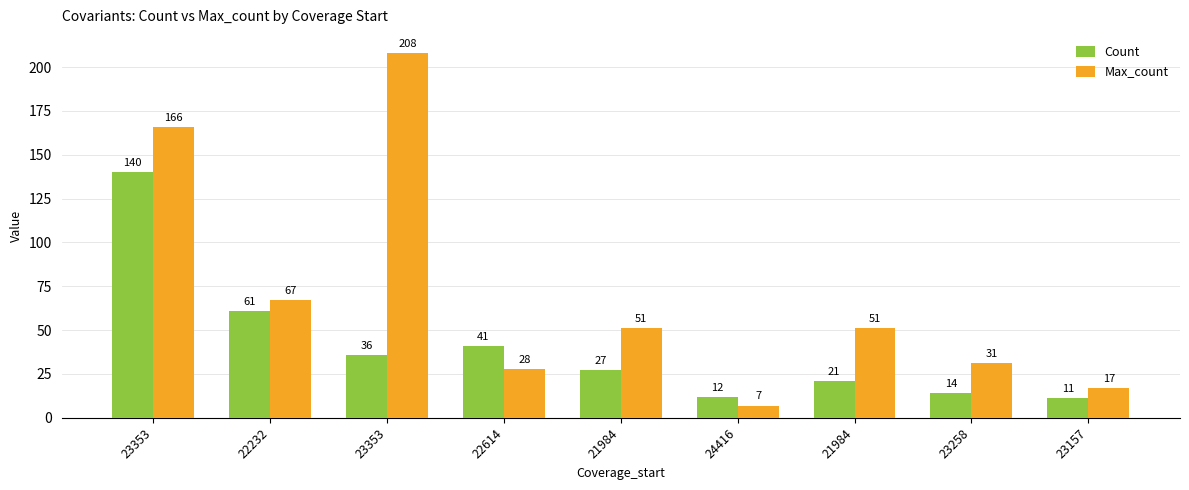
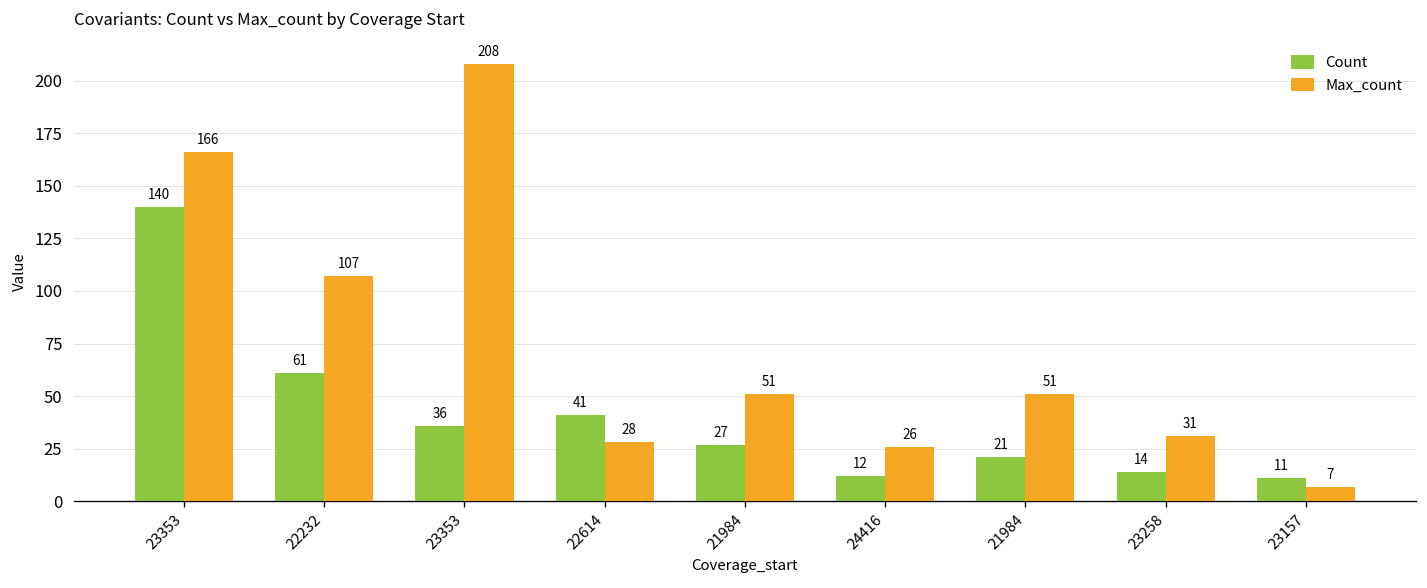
  {
    "Count": {
      "22232": 61,
      "22614": 41,
      "24416": 12,
      "23258": 14,
      "23157": 11
    },
    "Max_count": {
-     "22232": 67,
+     "22232": 107,
      "22614": 28,
-     "24416": 7,
+     "24416": 26,
      "23258": 31,
-     "23157": 17
+     "23157": 7
    }
  }
